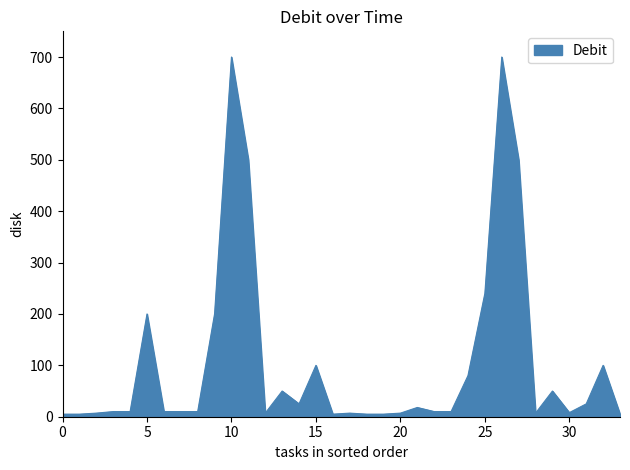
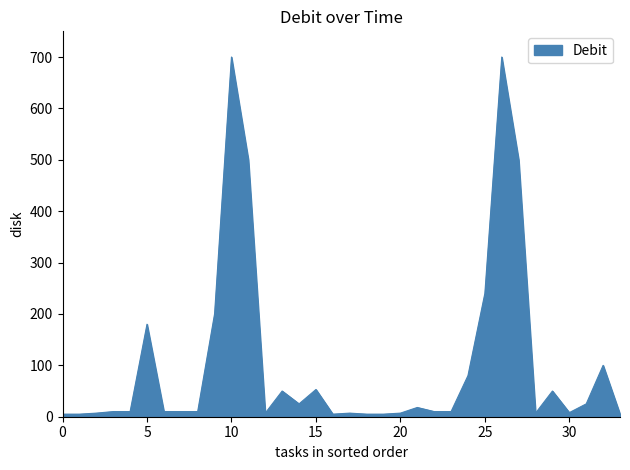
  {
    "0": 10,
-   "5": 200,
+   "5": 180,
    "10": 700,
-   "15": 100,
+   "15": 50,
    "20": 10,
    "25": 240,
    "30": 10
  }
